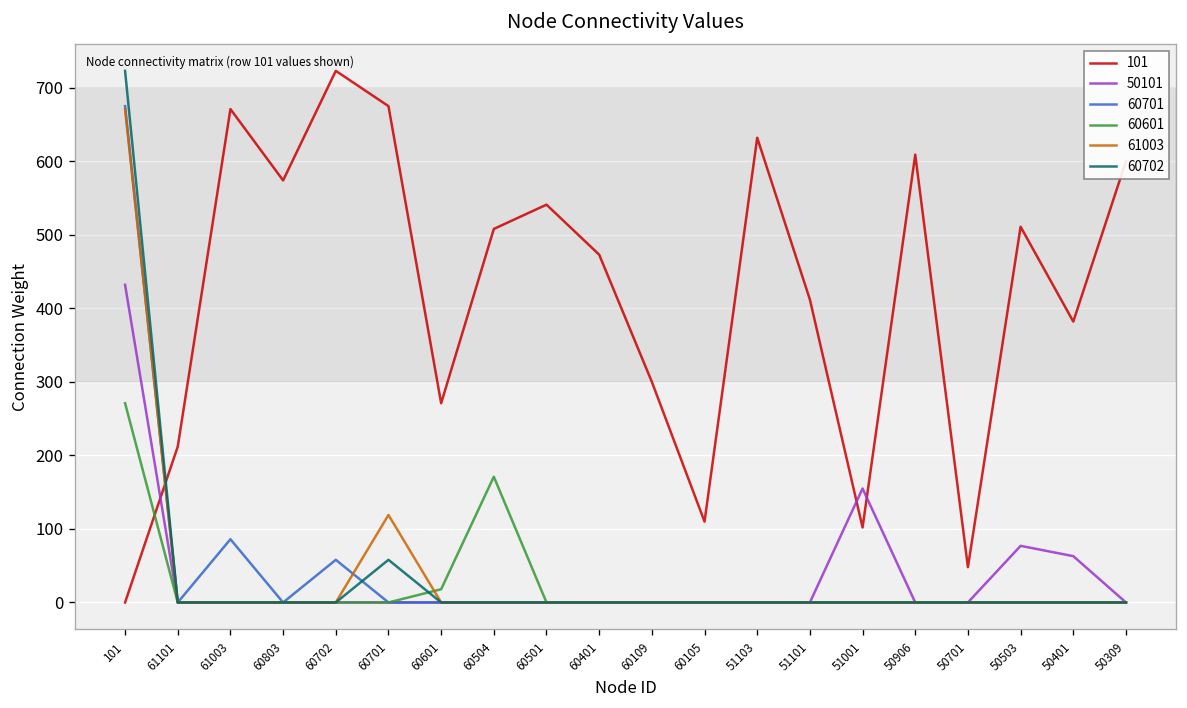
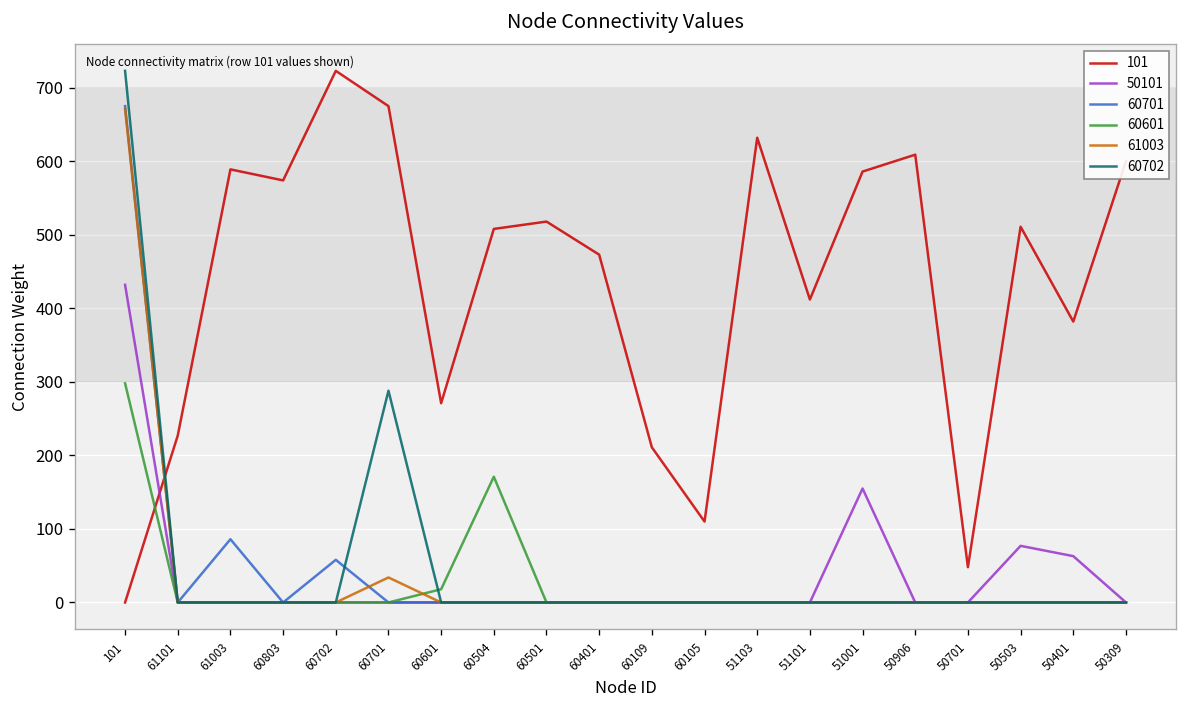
  {
    "101": {
      "101": 0,
-     "61101": 210,
-     "61003": 670,
+     "61101": 230,
+     "61003": 590,
      "60803": 570,
      "60701": 680,
      "60601": 270,
      "60504": 510,
-     "60501": 540,
+     "60501": 520,
      "60401": 470,
-     "60109": 300,
+     "60109": 210,
      "60105": 110,
      "51103": 630,
      "51101": 410,
-     "51001": 100,
+     "51001": 590,
      "50906": 610,
      "50701": 50,
      "50503": 510,
      "50401": 380
    },
    "50101": {
      "101": 430,
      "51001": 160,
      "50503": 80,
      "50401": 60
    },
    "60701": {
      "61003": 90,
      "60702": 60
    },
    "60601": {
-     "101": 270,
+     "101": 300,
      "60601": 20,
      "60504": 170
    },
    "61003": {
-     "60701": 120
+     "60701": 30
    },
    "60702": {
-     "60701": 60
+     "60701": 290
    }
  }
